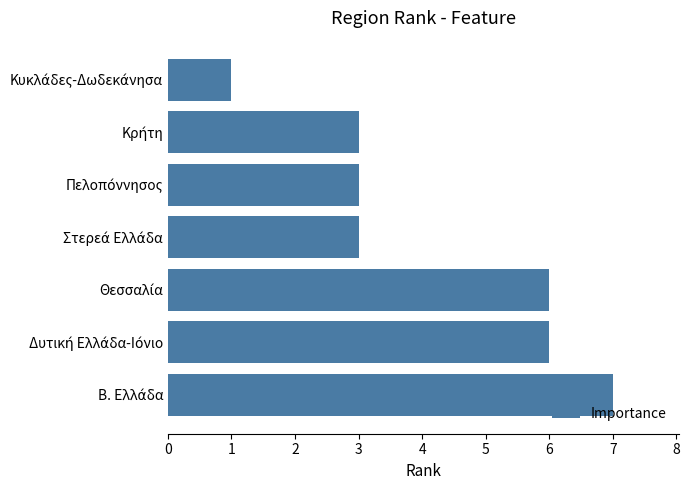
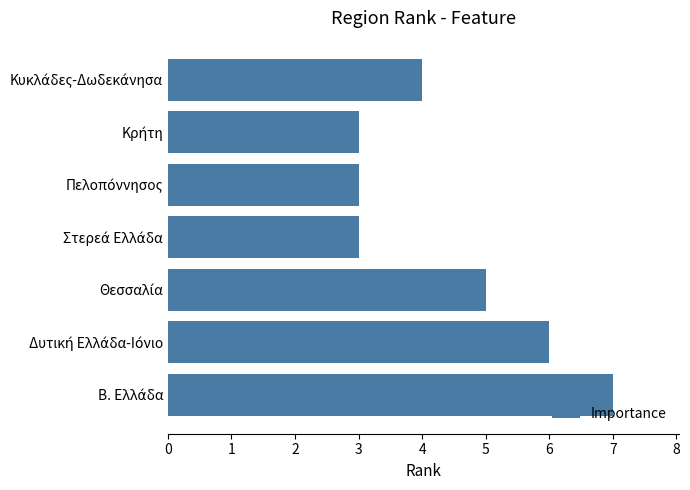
  {
-   "Κυκλάδες-Δωδεκάνησα": 1,
+   "Κυκλάδες-Δωδεκάνησα": 4,
    "Κρήτη": 3,
    "Πελοπόννησος": 3,
    "Στερεά Ελλάδα": 3,
-   "Θεσσαλία": 6,
+   "Θεσσαλία": 5,
    "Δυτική Ελλάδα-Ιόνιο": 6,
    "Β. Ελλάδα": 7
  }
